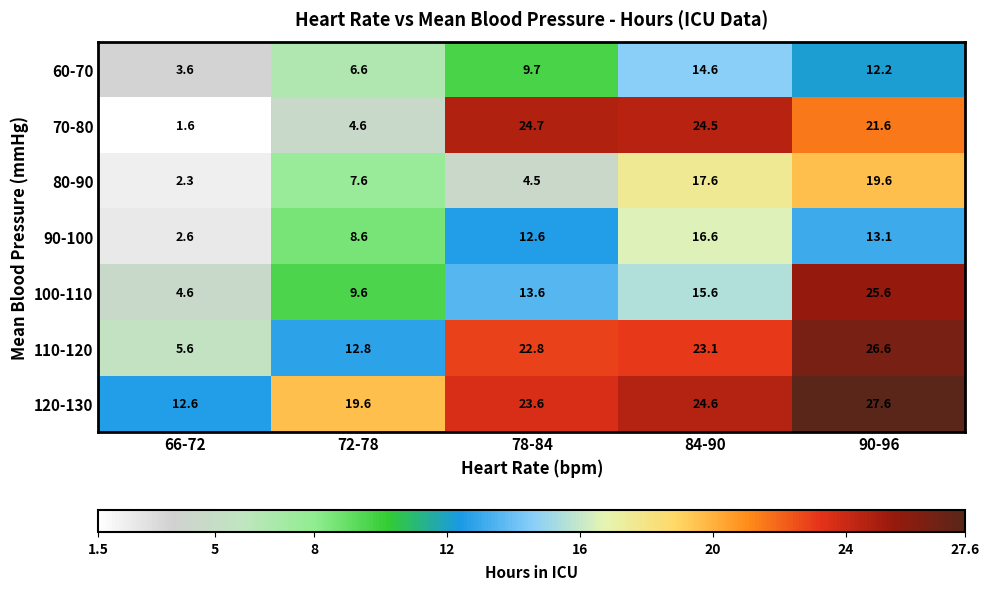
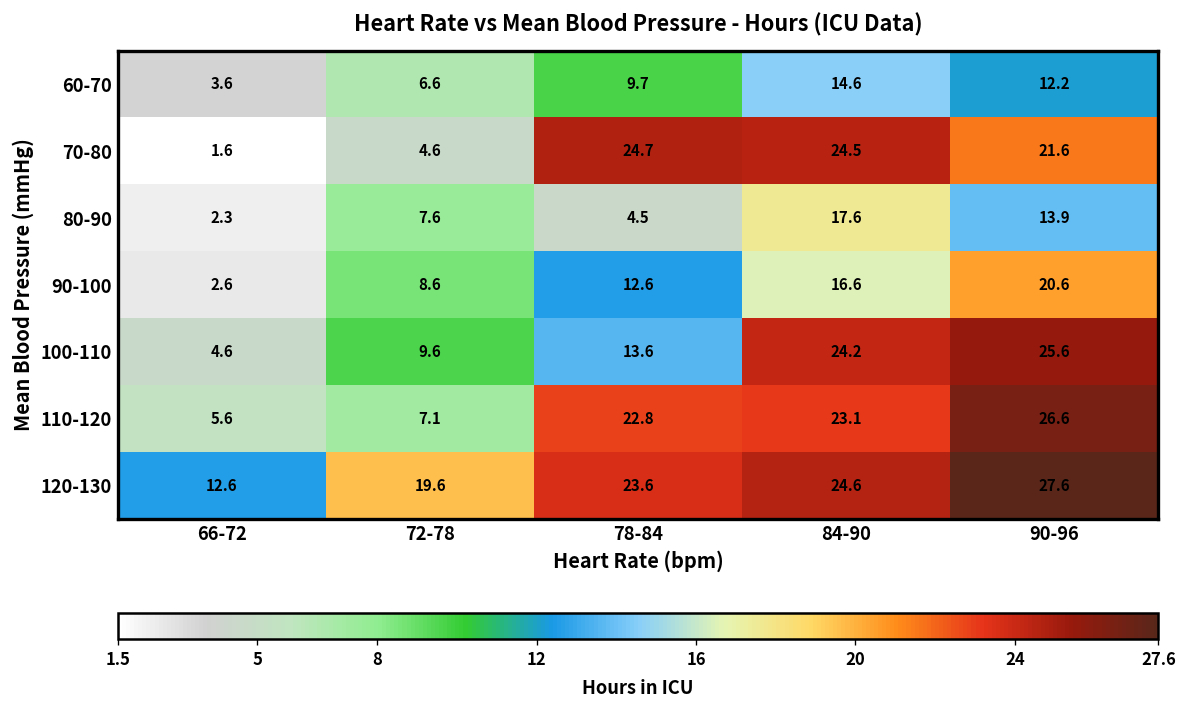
  {
    "60-70": {
      "66-72": 3.6,
      "72-78": 6.6,
      "78-84": 9.7,
      "84-90": 14.6,
      "90-96": 12.2
    },
    "70-80": {
      "66-72": 1.6,
      "72-78": 4.6,
      "78-84": 24.7,
      "84-90": 24.5,
      "90-96": 21.6
    },
    "80-90": {
      "66-72": 2.3,
      "72-78": 7.6,
      "78-84": 4.5,
      "84-90": 17.6,
-     "90-96": 19.6
+     "90-96": 13.9
    },
    "90-100": {
      "66-72": 2.6,
      "72-78": 8.6,
      "78-84": 12.6,
      "84-90": 16.6,
-     "90-96": 13.1
+     "90-96": 20.6
    },
    "100-110": {
      "66-72": 4.6,
      "72-78": 9.6,
      "78-84": 13.6,
-     "84-90": 15.6,
+     "84-90": 24.2,
      "90-96": 25.6
    },
    "110-120": {
      "66-72": 5.6,
-     "72-78": 12.8,
+     "72-78": 7.1,
      "78-84": 22.8,
      "84-90": 23.1,
      "90-96": 26.6
    },
    "120-130": {
      "66-72": 12.6,
      "72-78": 19.6,
      "78-84": 23.6,
      "84-90": 24.6,
      "90-96": 27.6
    }
  }
